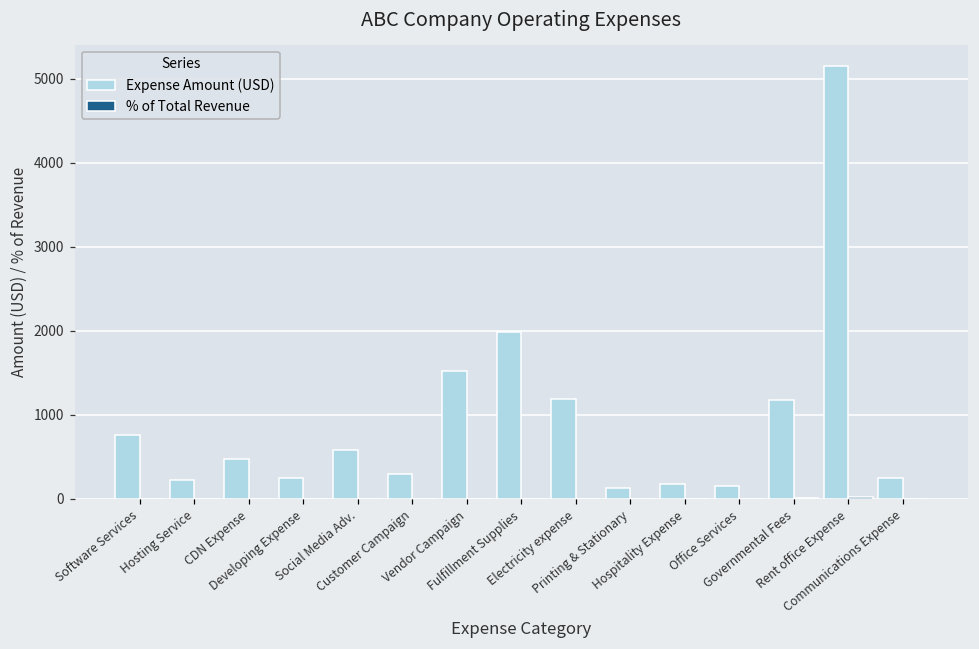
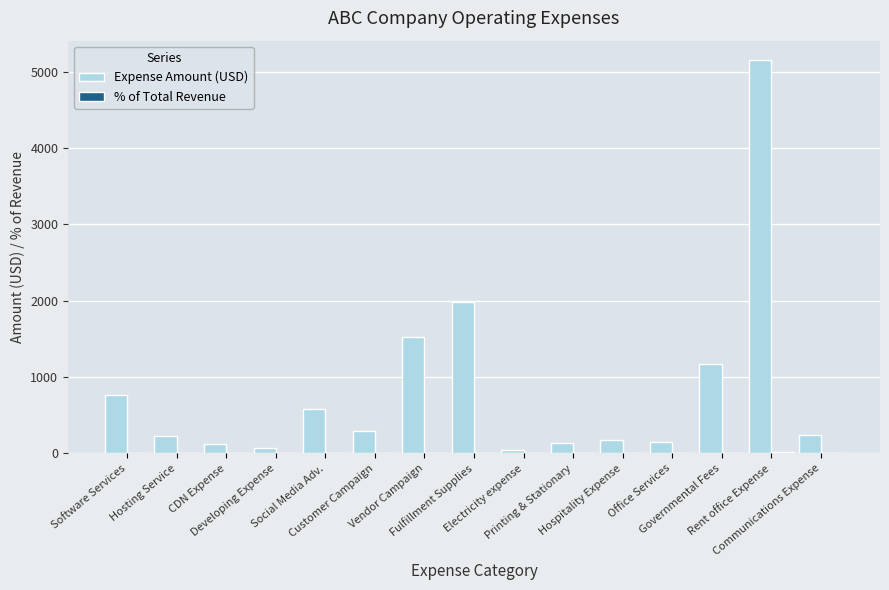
  {
    "Expense Amount (USD)": {
      "Software Services": 800,
      "Hosting Service": 200,
-     "CDN Expense": 500,
-     "Developing Expense": 300,
+     "CDN Expense": 100,
+     "Developing Expense": 100,
      "Social Media Adv.": 600,
      "Customer Campaign": 300,
      "Vendor Campaign": 1500,
      "Fulfillment Supplies": 2000,
-     "Electricity expense": 1200,
+     "Electricity expense": 100,
      "Printing & Stationary": 100,
      "Hospitality Expense": 200,
      "Office Services": 100,
      "Governmental Fees": 1200,
      "Rent office Expense": 5200,
      "Communications Expense": 200
    }
  }
